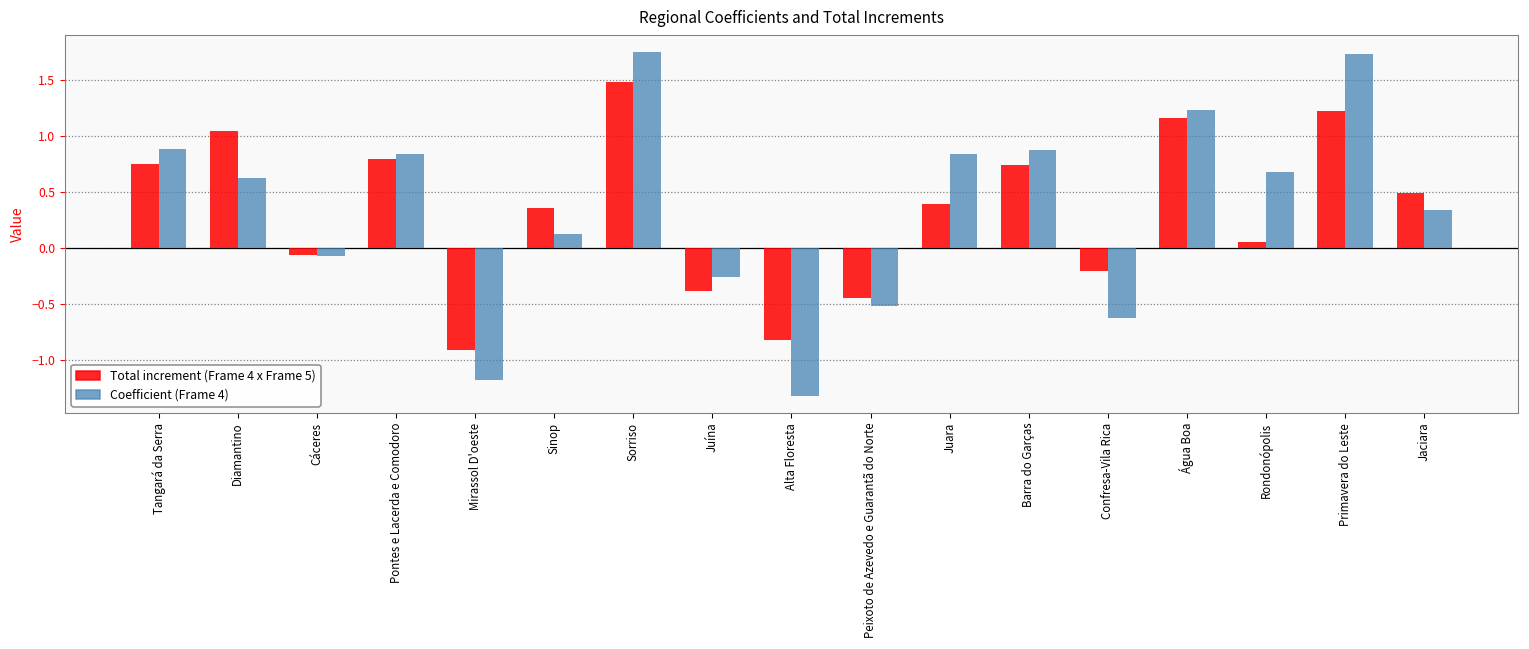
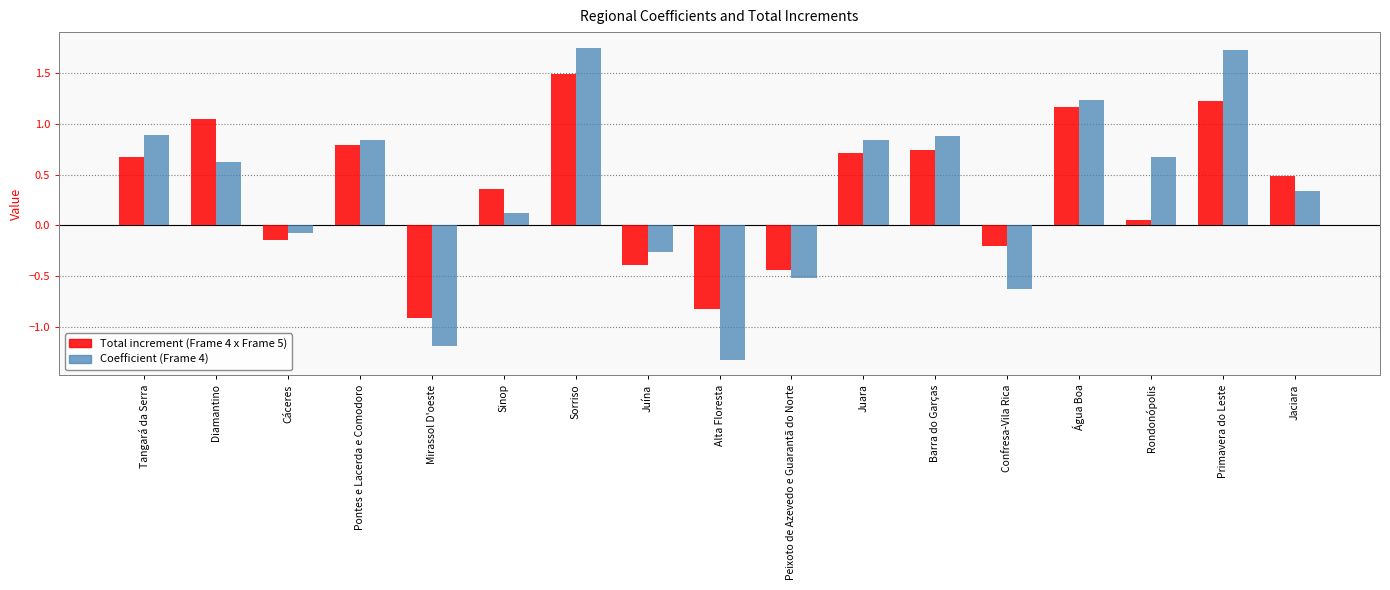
  {
    "Total increment (Frame 4 x Frame 5)": {
-     "Tangará da Serra": 0.75,
+     "Tangará da Serra": 0.67,
      "Diamantino": 1.05,
-     "Cáceres": -0.06,
+     "Cáceres": -0.14,
      "Pontes e Lacerda e Comodoro": 0.79,
      "Mirassol D'oeste": -0.92,
      "Sinop": 0.36,
      "Sorriso": 1.49,
      "Juína": -0.39,
      "Alta Floresta": -0.83,
      "Peixoto de Azevedo e Guarantã do Norte": -0.44,
-     "Juara": 0.40,
+     "Juara": 0.71,
      "Barra do Garças": 0.75,
      "Confresa-Vila Rica": -0.20,
      "Água Boa": 1.17,
      "Rondonópolis": 0.06,
      "Primavera do Leste": 1.22,
      "Jaciara": 0.49
    },
    "Coefficient (Frame 4)": {
      "Tangará da Serra": 0.89,
      "Diamantino": 0.62,
      "Cáceres": -0.07,
      "Pontes e Lacerda e Comodoro": 0.84,
      "Mirassol D'oeste": -1.19,
      "Sinop": 0.13,
      "Sorriso": 1.75,
      "Juína": -0.26,
      "Alta Floresta": -1.32,
      "Peixoto de Azevedo e Guarantã do Norte": -0.52,
      "Juara": 0.84,
      "Barra do Garças": 0.88,
      "Confresa-Vila Rica": -0.62,
      "Água Boa": 1.24,
      "Rondonópolis": 0.68,
      "Primavera do Leste": 1.73,
      "Jaciara": 0.34
    }
  }
